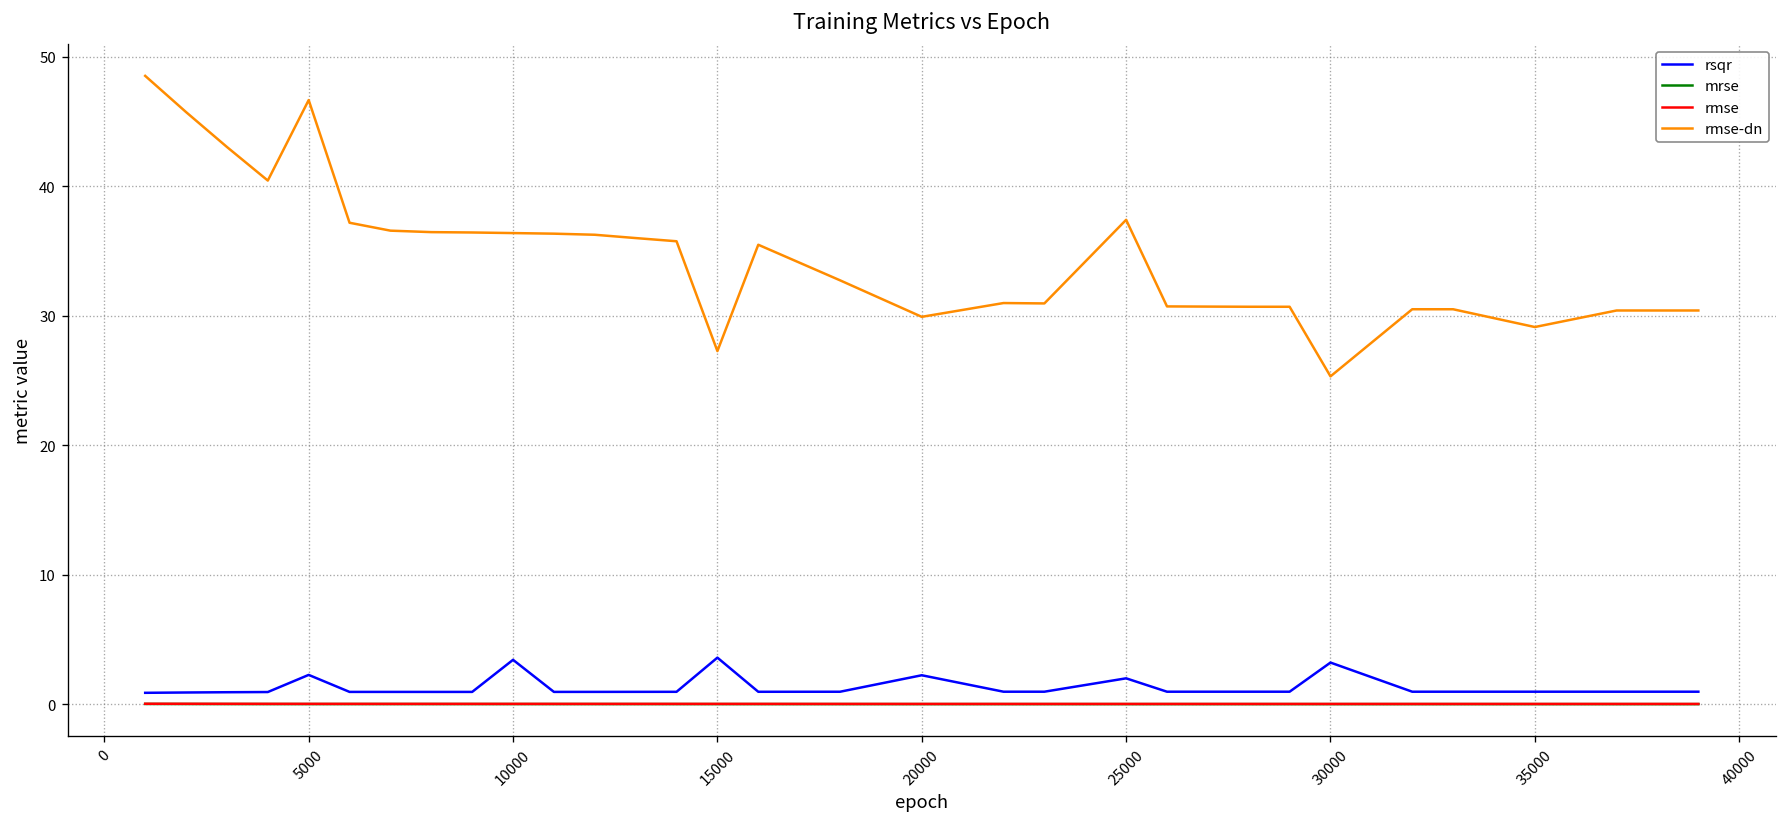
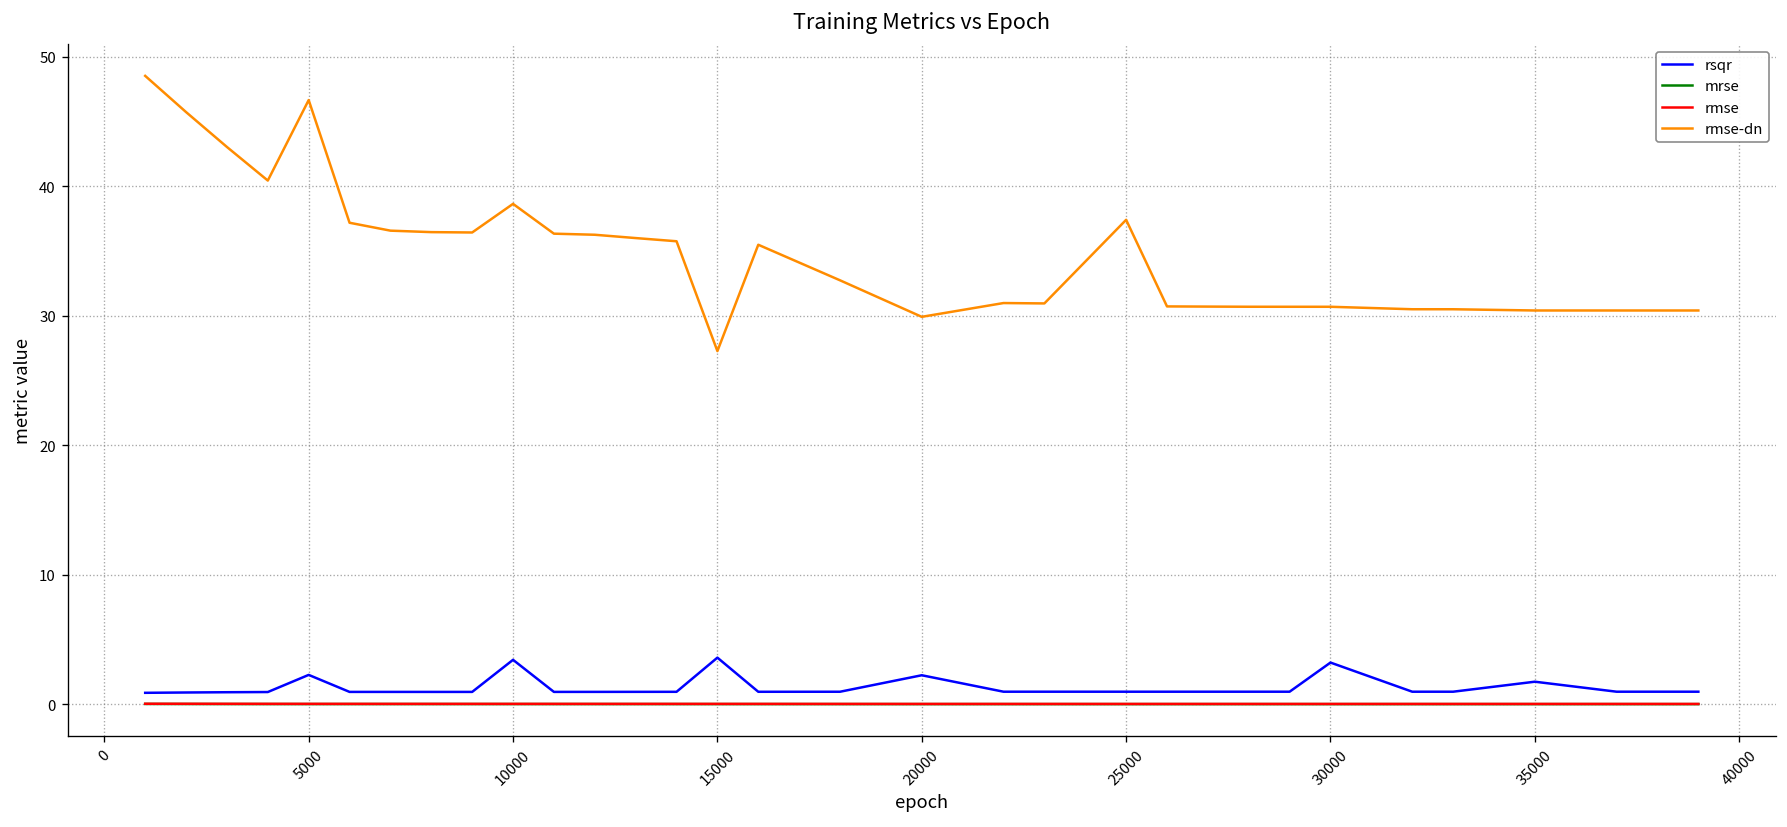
  {
    "rsqr": {
      "5000": 2.3,
      "10000": 3.4,
      "15000": 3.6,
      "20000": 2.2,
-     "25000": 2.0,
+     "25000": 1.0,
      "30000": 3.2,
-     "35000": 1.0
+     "35000": 1.7
    },
    "rmse-dn": {
      "5000": 46.7,
-     "10000": 36.4,
+     "10000": 38.6,
      "15000": 27.3,
      "20000": 29.9,
      "25000": 37.4,
-     "30000": 25.3,
-     "35000": 29.1
+     "30000": 30.7,
+     "35000": 30.4
    }
  }
